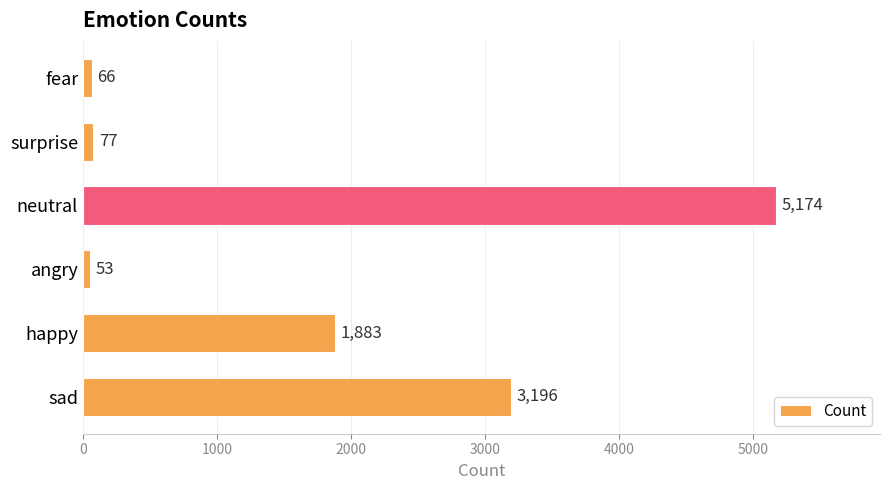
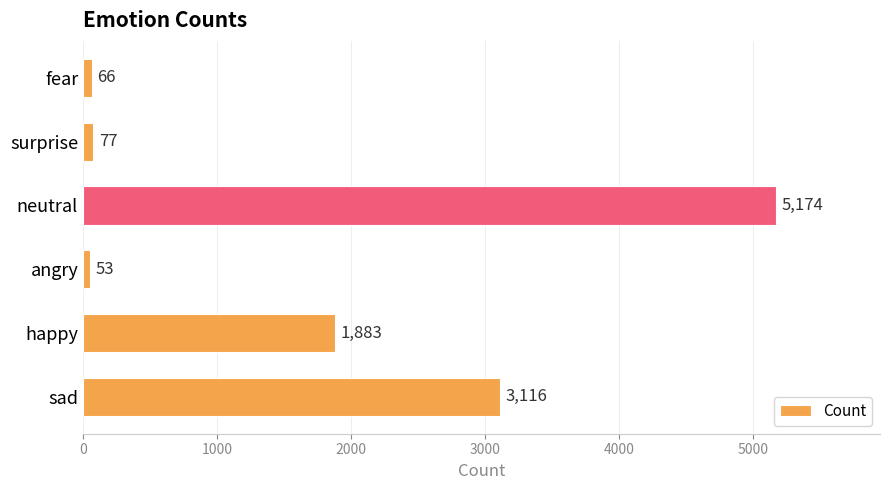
  {
    "fear": "66",
    "surprise": "77",
    "neutral": "5,174",
    "angry": "53",
    "happy": "1,883",
-   "sad": "3,196"
+   "sad": "3,116"
  }
